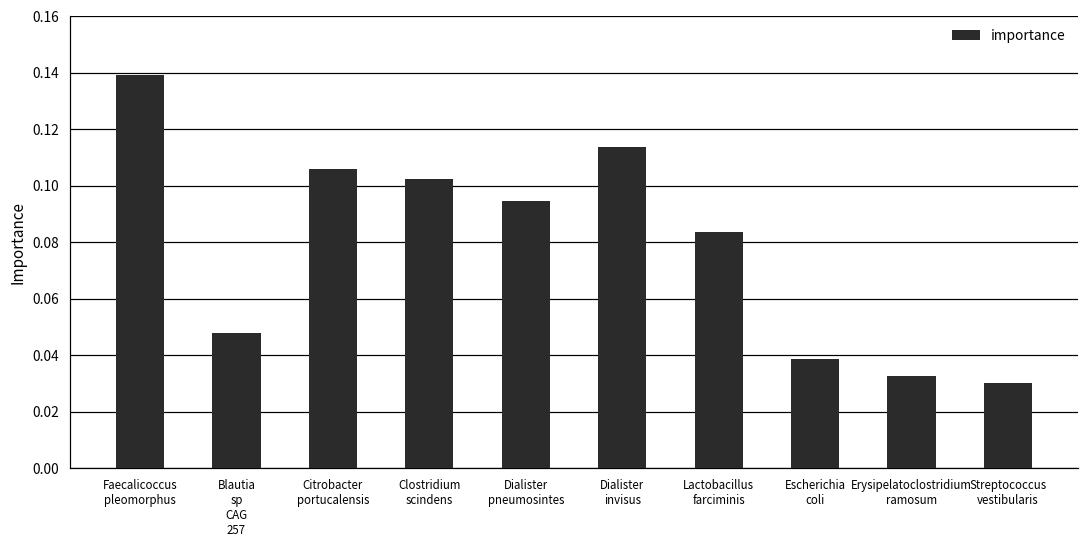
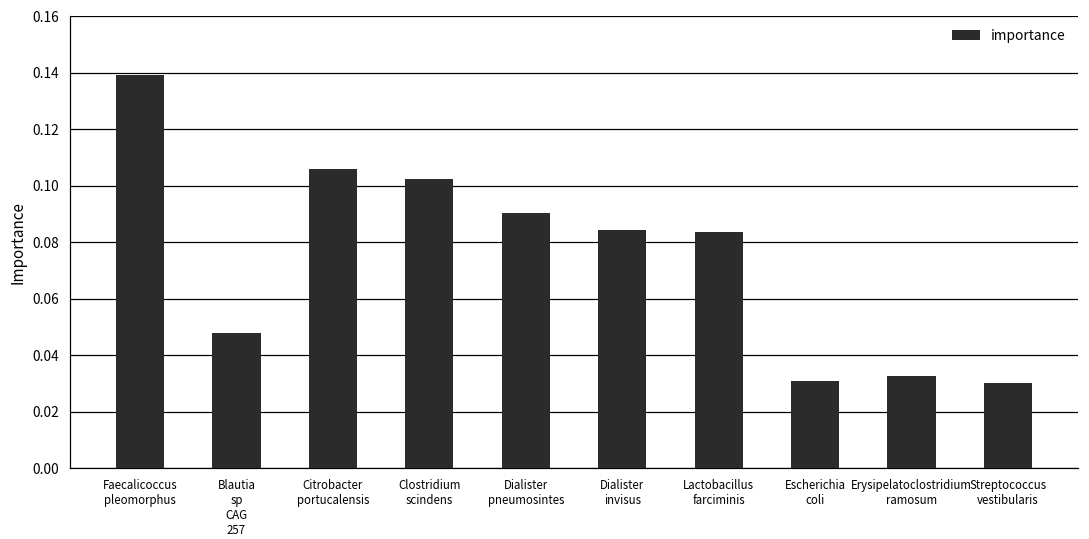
  {
    "Faecalicoccus pleomorphus": 0.139,
    "Blautia sp CAG 257": 0.048,
    "Citrobacter portucalensis": 0.106,
    "Clostridium scindens": 0.103,
-   "Dialister pneumosintes": 0.095,
-   "Dialister invisus": 0.114,
+   "Dialister pneumosintes": 0.090,
+   "Dialister invisus": 0.084,
    "Lactobacillus farciminis": 0.084,
-   "Escherichia coli": 0.039,
+   "Escherichia coli": 0.031,
    "Erysipelatoclostridium ramosum": 0.032,
    "Streptococcus vestibularis": 0.030
  }
